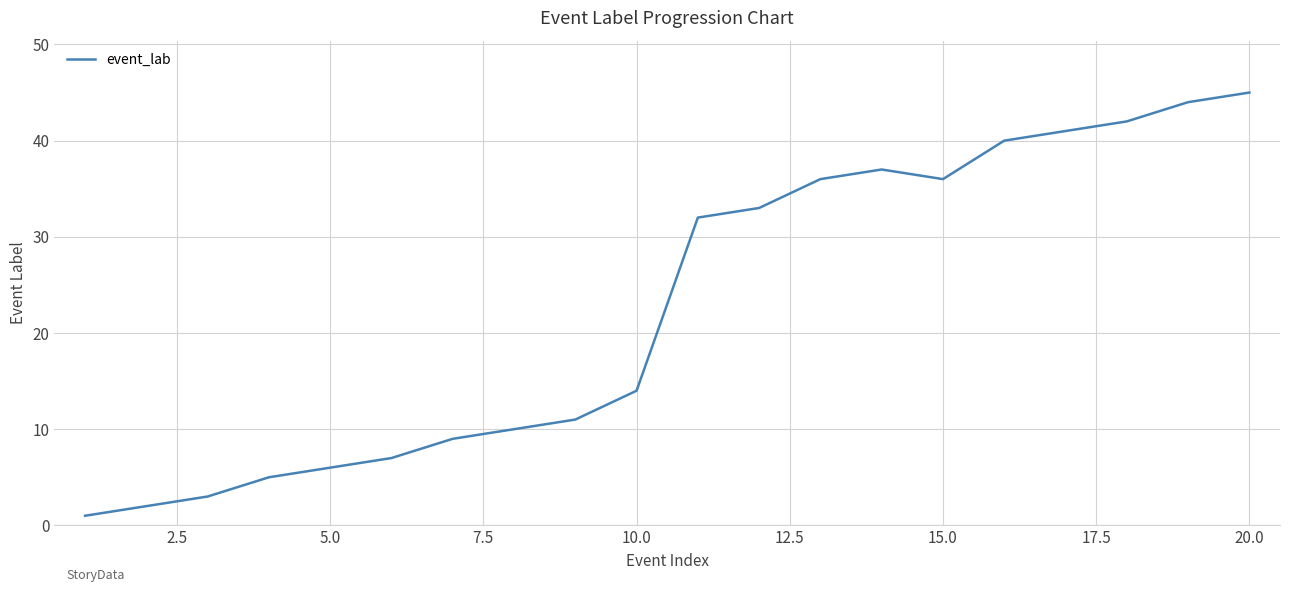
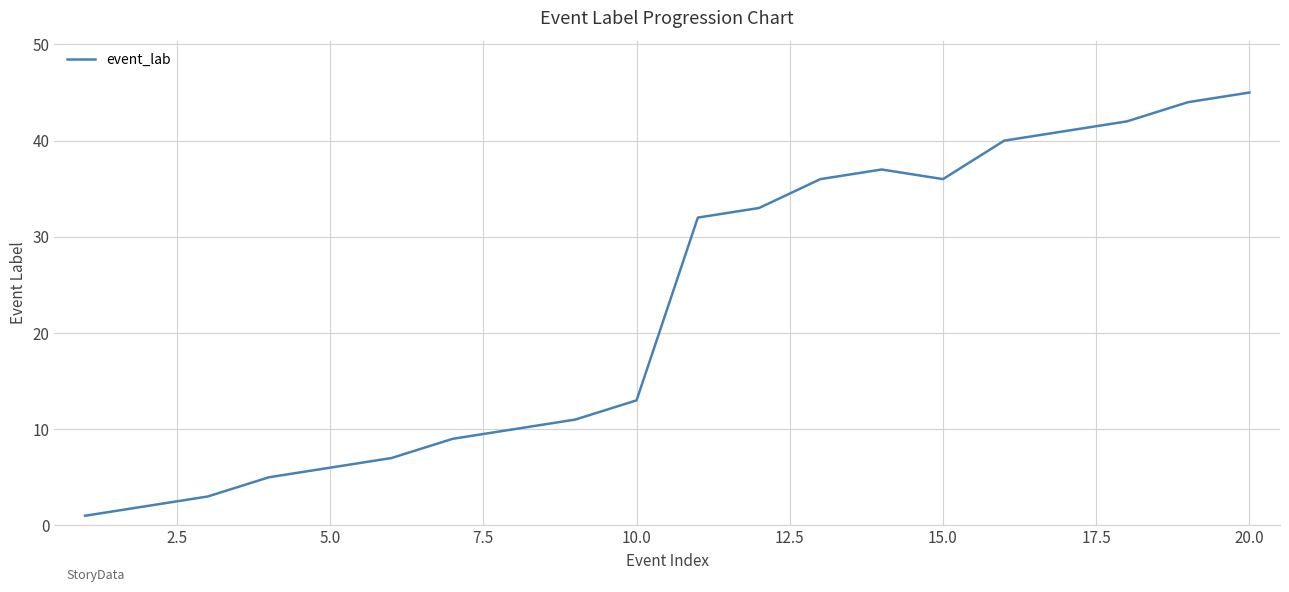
  {
    "5.0": 6,
-   "10.0": 14,
+   "10.0": 13,
    "15.0": 36,
    "20.0": 45
  }
